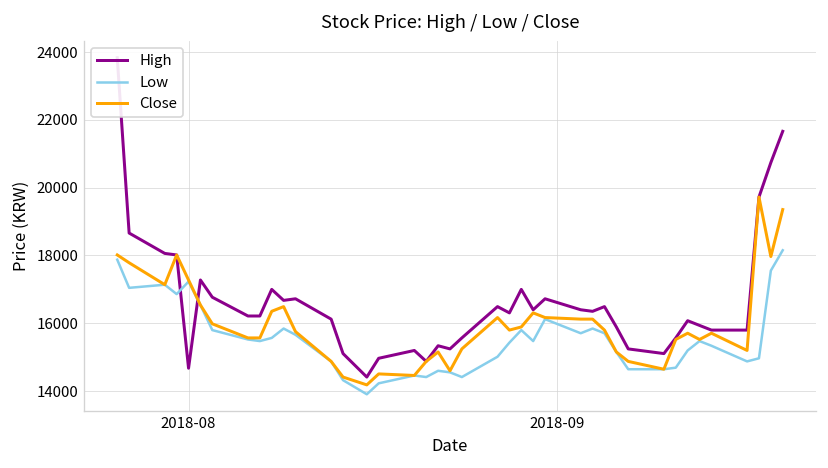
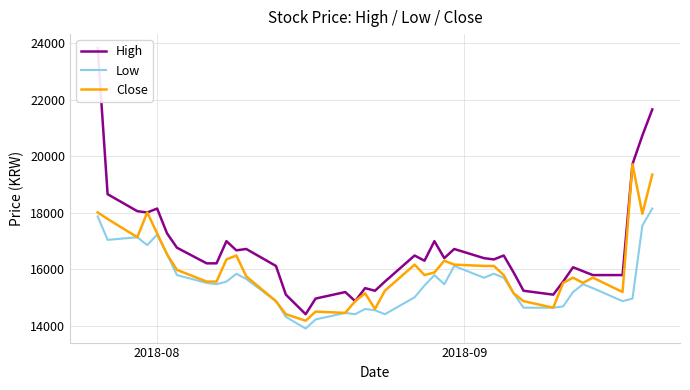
  {
    "High": {
-     "2018-08": 14700
+     "2018-08": 18200
    }
  }
